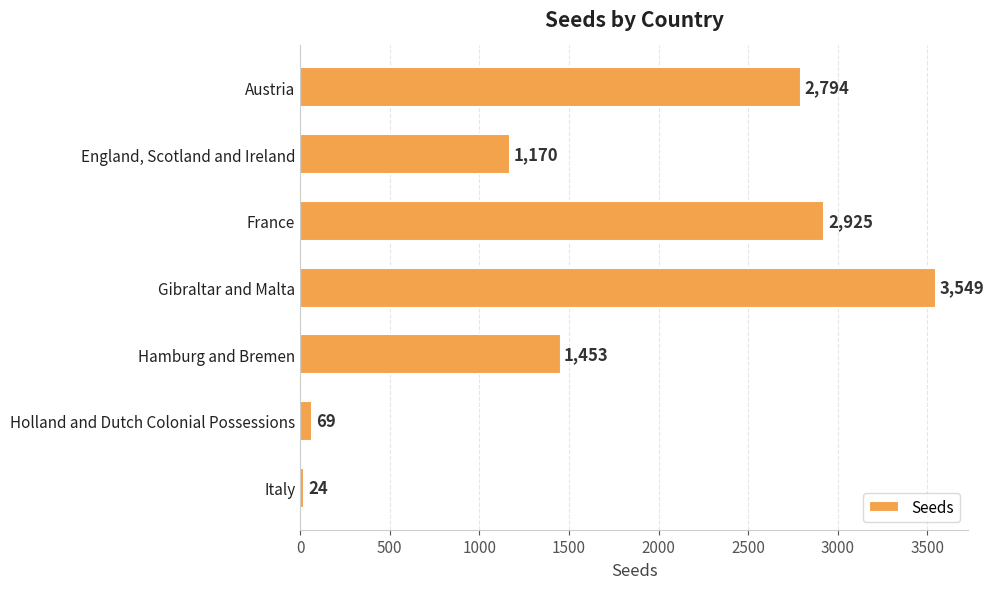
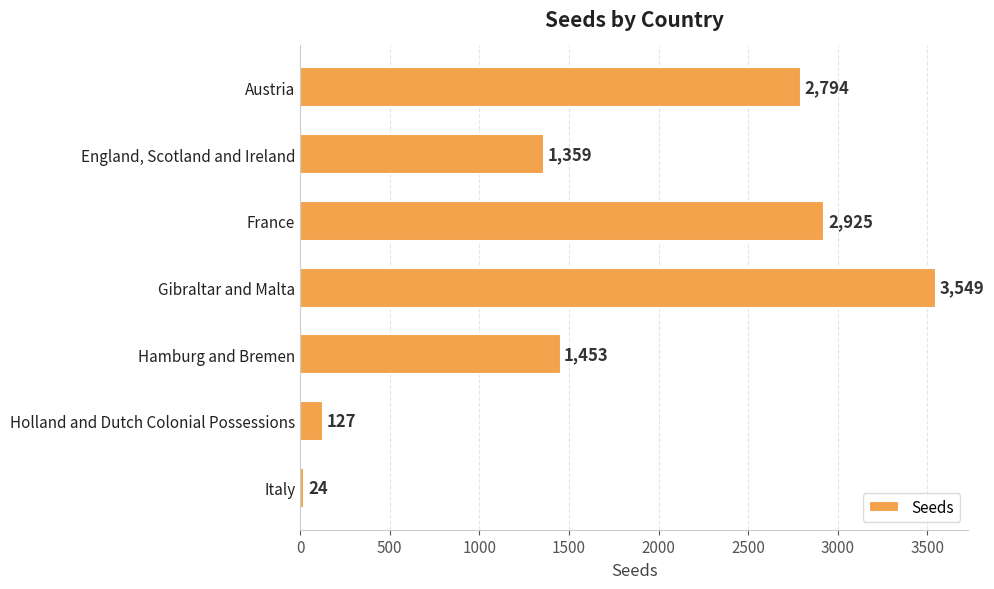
  {
    "Austria": "2,794",
-   "England, Scotland and Ireland": "1,170",
+   "England, Scotland and Ireland": "1,359",
    "France": "2,925",
    "Gibraltar and Malta": "3,549",
    "Hamburg and Bremen": "1,453",
-   "Holland and Dutch Colonial Possessions": "69",
+   "Holland and Dutch Colonial Possessions": "127",
    "Italy": "24"
  }
